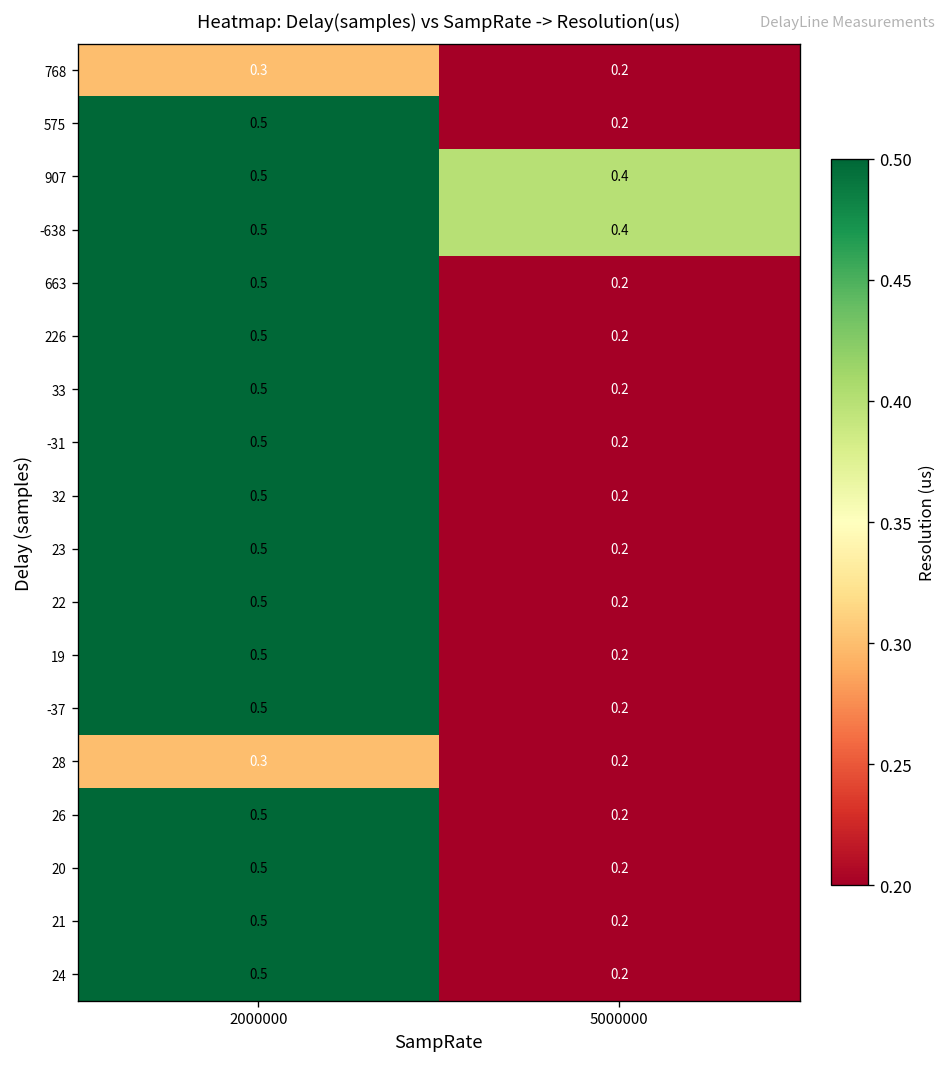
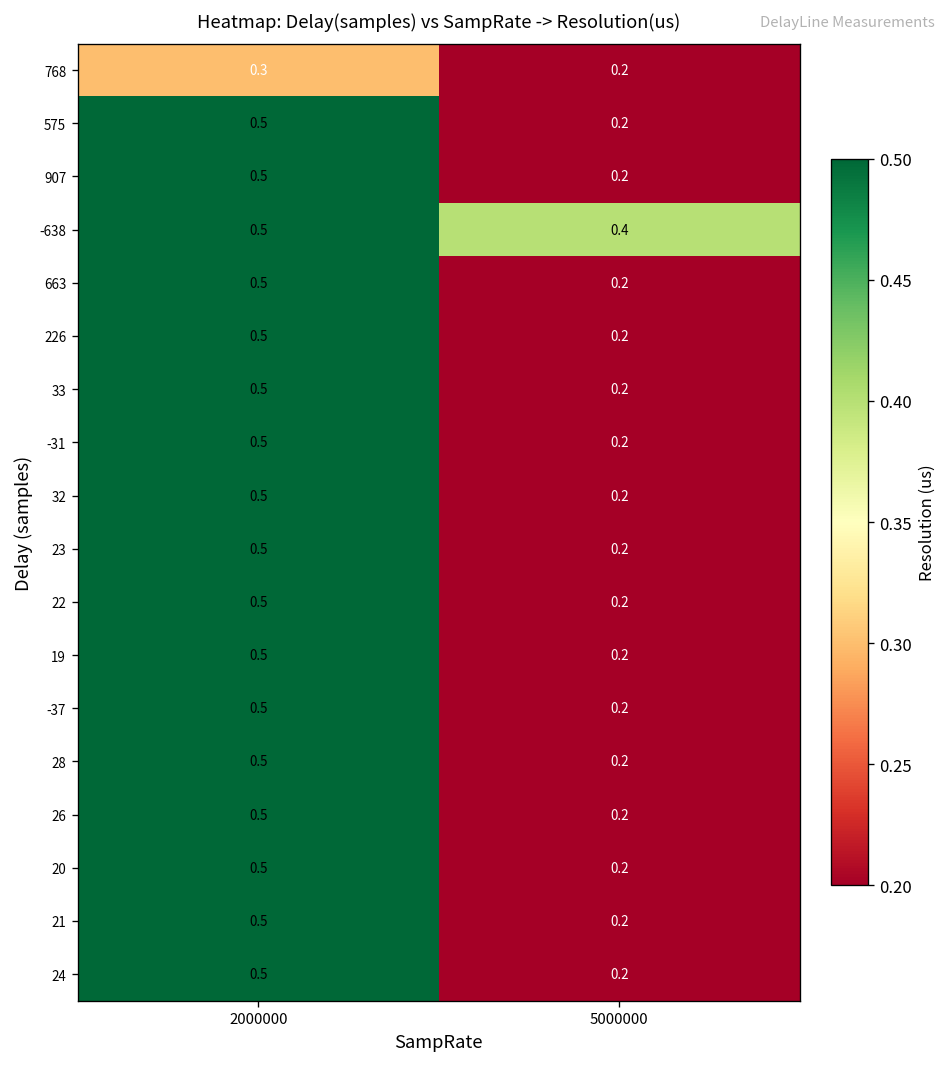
  {
    "768": {
      "2000000": 0.3,
      "5000000": 0.2
    },
    "575": {
      "2000000": 0.5,
      "5000000": 0.2
    },
    "907": {
      "2000000": 0.5,
-     "5000000": 0.4
+     "5000000": 0.2
    },
    "-638": {
      "2000000": 0.5,
      "5000000": 0.4
    },
    "663": {
      "2000000": 0.5,
      "5000000": 0.2
    },
    "226": {
      "2000000": 0.5,
      "5000000": 0.2
    },
    "33": {
      "2000000": 0.5,
      "5000000": 0.2
    },
    "-31": {
      "2000000": 0.5,
      "5000000": 0.2
    },
    "32": {
      "2000000": 0.5,
      "5000000": 0.2
    },
    "23": {
      "2000000": 0.5,
      "5000000": 0.2
    },
    "22": {
      "2000000": 0.5,
      "5000000": 0.2
    },
    "19": {
      "2000000": 0.5,
      "5000000": 0.2
    },
    "-37": {
      "2000000": 0.5,
      "5000000": 0.2
    },
    "28": {
-     "2000000": 0.3,
+     "2000000": 0.5,
      "5000000": 0.2
    },
    "26": {
      "2000000": 0.5,
      "5000000": 0.2
    },
    "20": {
      "2000000": 0.5,
      "5000000": 0.2
    },
    "21": {
      "2000000": 0.5,
      "5000000": 0.2
    },
    "24": {
      "2000000": 0.5,
      "5000000": 0.2
    }
  }
